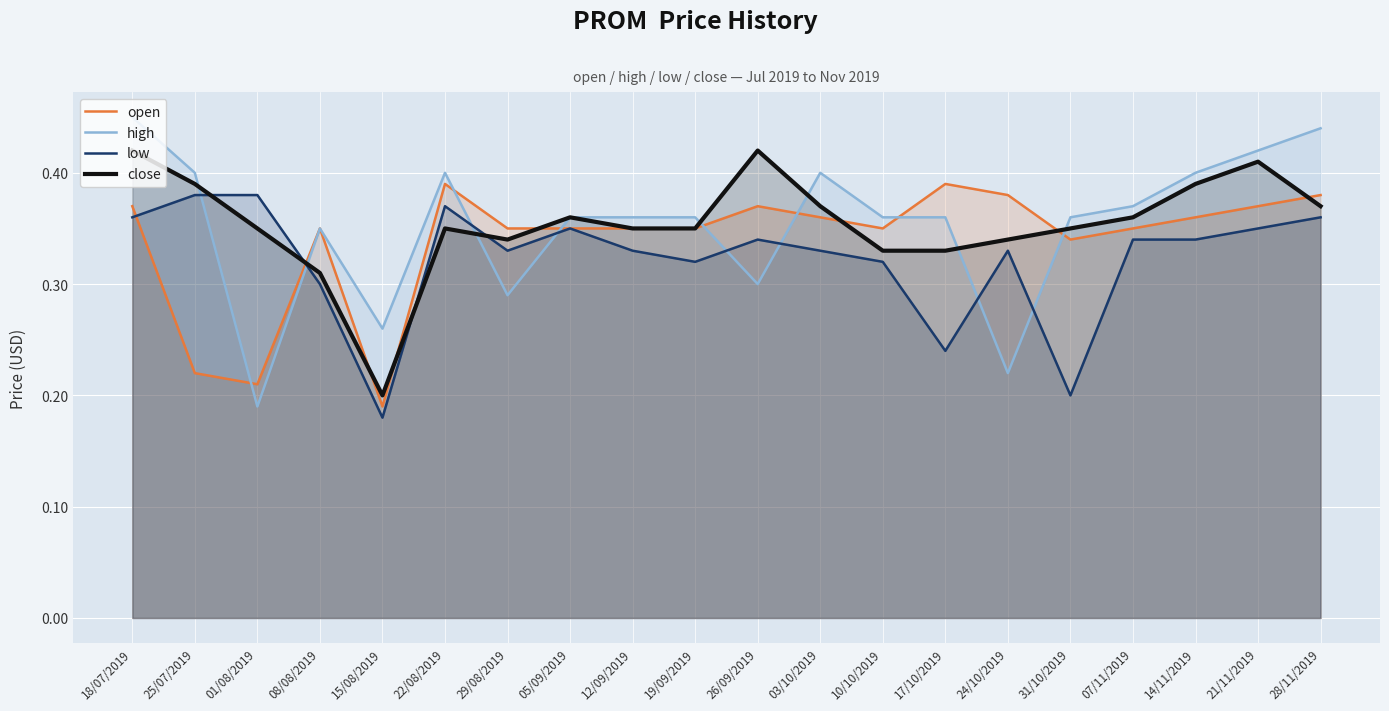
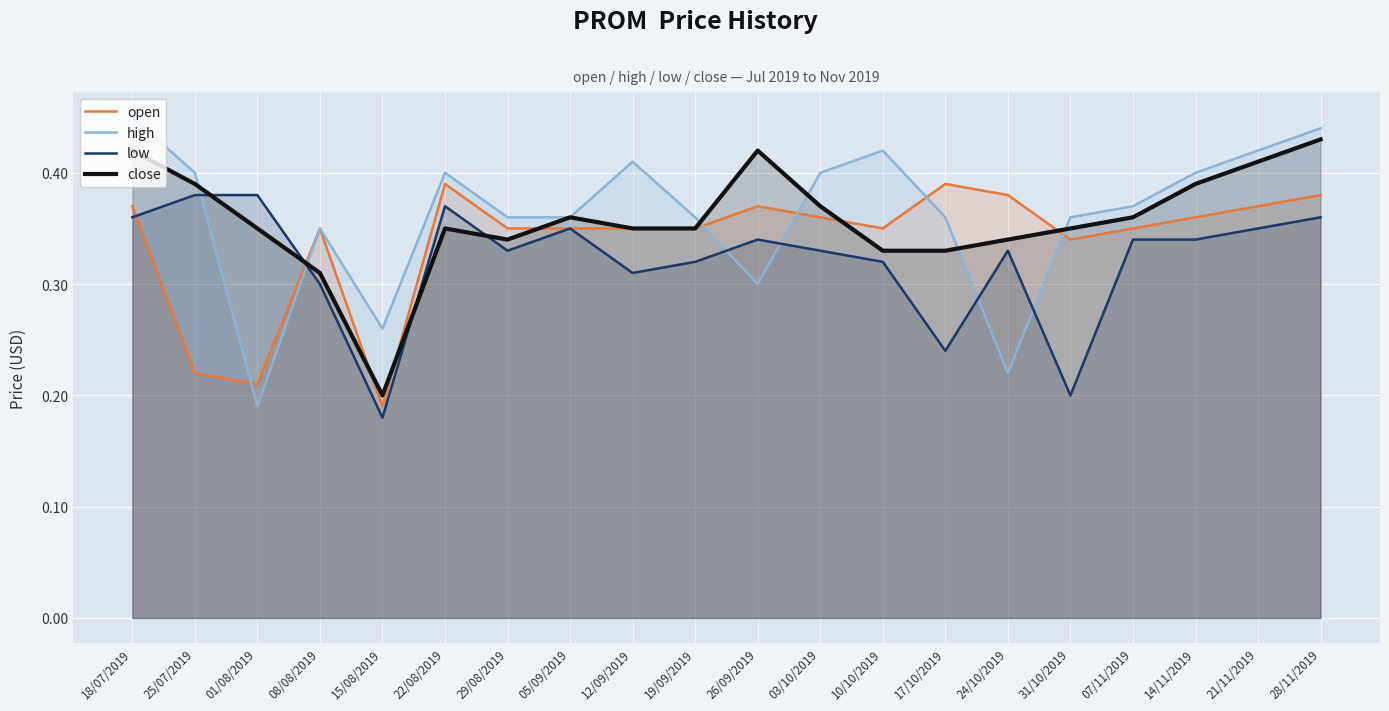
  {
    "open": {
      "18/07/2019": 0.37,
      "25/07/2019": 0.22,
      "01/08/2019": 0.21,
      "15/08/2019": 0.19,
      "22/08/2019": 0.39,
      "29/08/2019": 0.35,
      "26/09/2019": 0.37,
      "03/10/2019": 0.36,
      "10/10/2019": 0.35,
      "17/10/2019": 0.39,
      "24/10/2019": 0.38,
      "31/10/2019": 0.34,
      "07/11/2019": 0.35,
      "14/11/2019": 0.36,
      "21/11/2019": 0.37,
      "28/11/2019": 0.38
    },
    "high": {
      "25/07/2019": 0.40,
      "01/08/2019": 0.19,
      "15/08/2019": 0.26,
      "22/08/2019": 0.40,
-     "29/08/2019": 0.29,
-     "12/09/2019": 0.36,
+     "29/08/2019": 0.36,
+     "12/09/2019": 0.41,
      "19/09/2019": 0.36,
      "26/09/2019": 0.30,
      "03/10/2019": 0.40,
-     "10/10/2019": 0.36,
+     "10/10/2019": 0.42,
      "17/10/2019": 0.36,
      "24/10/2019": 0.22,
      "31/10/2019": 0.36,
      "07/11/2019": 0.37,
      "14/11/2019": 0.40,
      "21/11/2019": 0.42,
      "28/11/2019": 0.44
    },
    "low": {
      "18/07/2019": 0.36,
      "25/07/2019": 0.38,
      "01/08/2019": 0.38,
      "08/08/2019": 0.30,
      "15/08/2019": 0.18,
      "22/08/2019": 0.37,
      "29/08/2019": 0.33,
-     "12/09/2019": 0.33,
+     "12/09/2019": 0.31,
      "19/09/2019": 0.32,
      "26/09/2019": 0.34,
      "03/10/2019": 0.33,
      "10/10/2019": 0.32,
      "17/10/2019": 0.24,
      "24/10/2019": 0.33,
      "31/10/2019": 0.20,
      "07/11/2019": 0.34,
      "14/11/2019": 0.34,
      "21/11/2019": 0.35,
      "28/11/2019": 0.36
    },
    "close": {
      "25/07/2019": 0.39,
      "01/08/2019": 0.35,
      "08/08/2019": 0.31,
      "15/08/2019": 0.20,
      "22/08/2019": 0.35,
      "29/08/2019": 0.34,
      "26/09/2019": 0.42,
      "03/10/2019": 0.37,
      "10/10/2019": 0.33,
      "17/10/2019": 0.33,
      "24/10/2019": 0.34,
      "31/10/2019": 0.35,
      "07/11/2019": 0.36,
      "14/11/2019": 0.39,
      "21/11/2019": 0.41,
-     "28/11/2019": 0.37
+     "28/11/2019": 0.43
    }
  }
